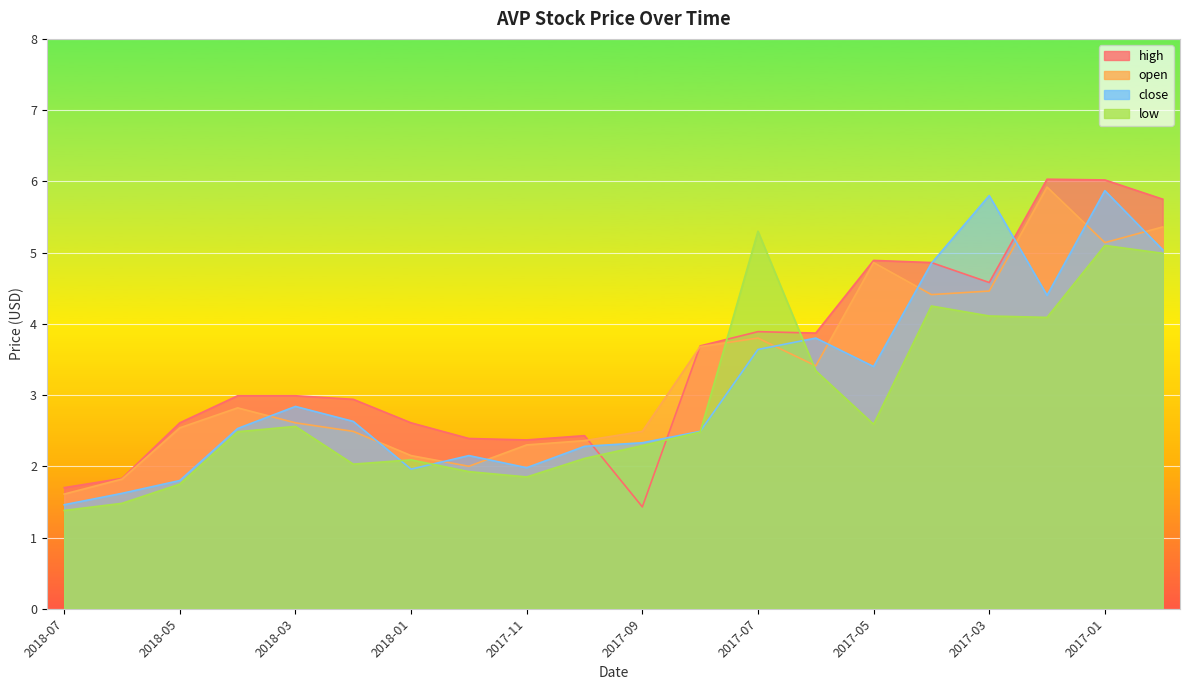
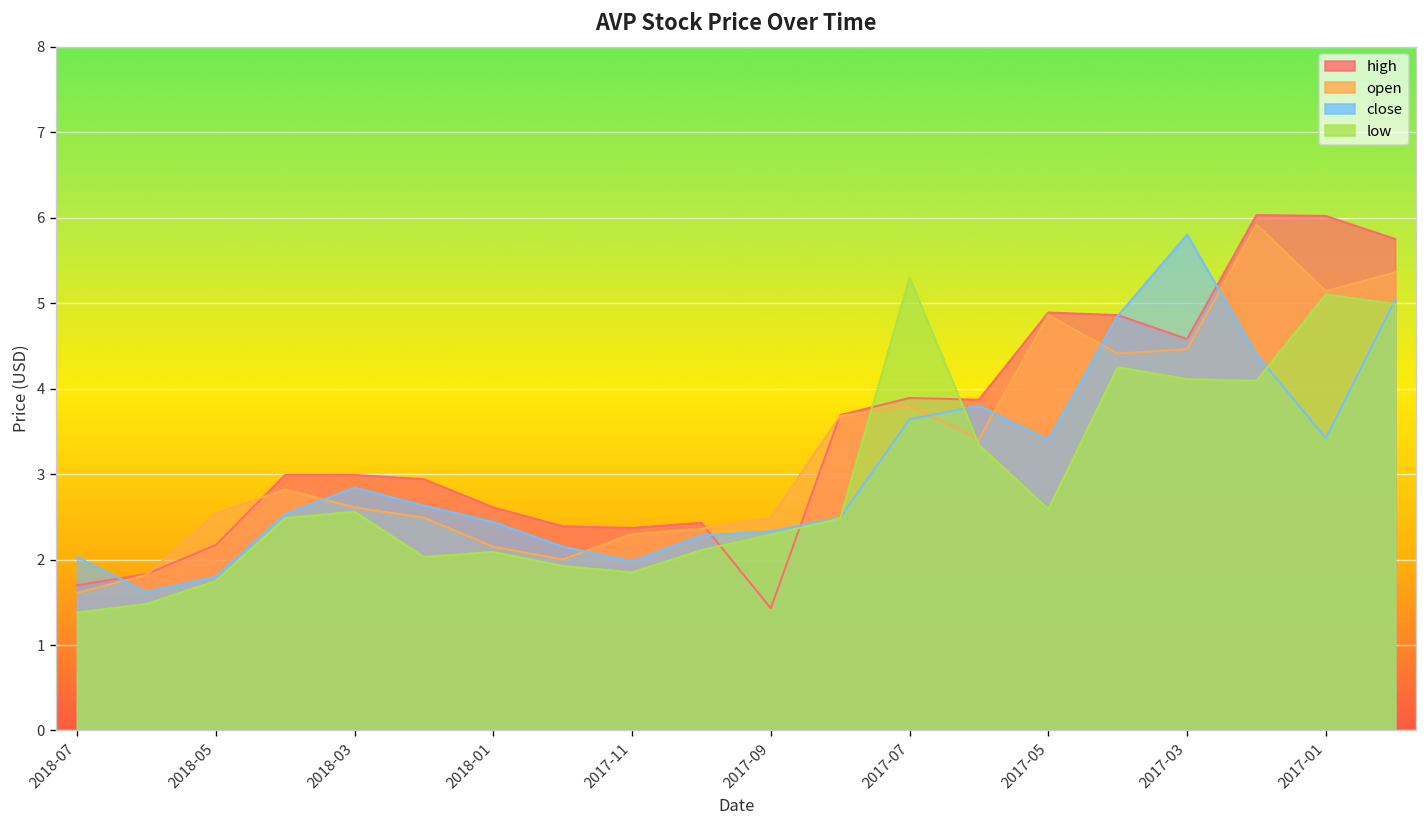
  {
    "high": {
      "2018-07": 1.7,
-     "2018-05": 2.6,
+     "2018-05": 2.2,
      "2018-03": 3.0,
      "2018-01": 2.6,
      "2017-11": 2.4,
      "2017-09": 1.4,
      "2017-07": 3.9,
      "2017-03": 4.6,
      "2017-01": 6.0
    },
    "open": {
      "2018-07": 1.6,
      "2018-05": 2.5,
      "2018-03": 2.6,
      "2018-01": 2.2,
      "2017-11": 2.3,
      "2017-09": 2.5,
      "2017-07": 3.8,
      "2017-03": 4.5,
      "2017-01": 5.1
    },
    "close": {
-     "2018-07": 1.5,
+     "2018-07": 2.0,
      "2018-05": 1.8,
      "2018-03": 2.8,
-     "2018-01": 2.0,
+     "2018-01": 2.4,
      "2017-11": 2.0,
      "2017-09": 2.3,
      "2017-07": 3.6,
      "2017-05": 3.4,
      "2017-03": 5.8,
-     "2017-01": 5.9
+     "2017-01": 3.4
    },
    "low": {
      "2018-07": 1.4,
      "2018-05": 1.8,
      "2018-03": 2.6,
      "2018-01": 2.1,
      "2017-11": 1.9,
      "2017-09": 2.3,
      "2017-07": 5.3,
      "2017-05": 2.6,
      "2017-03": 4.1,
      "2017-01": 5.1
    }
  }
